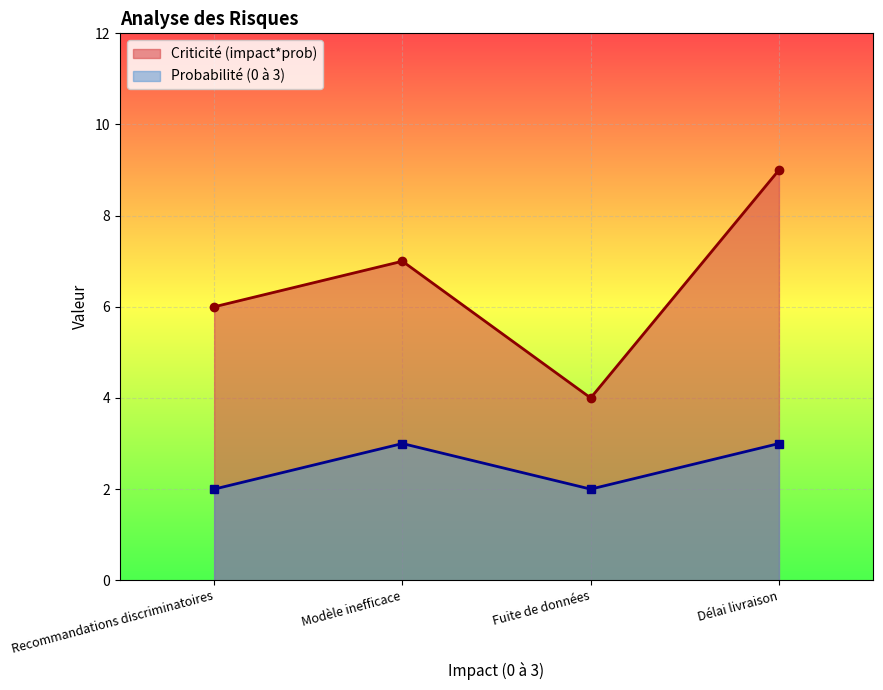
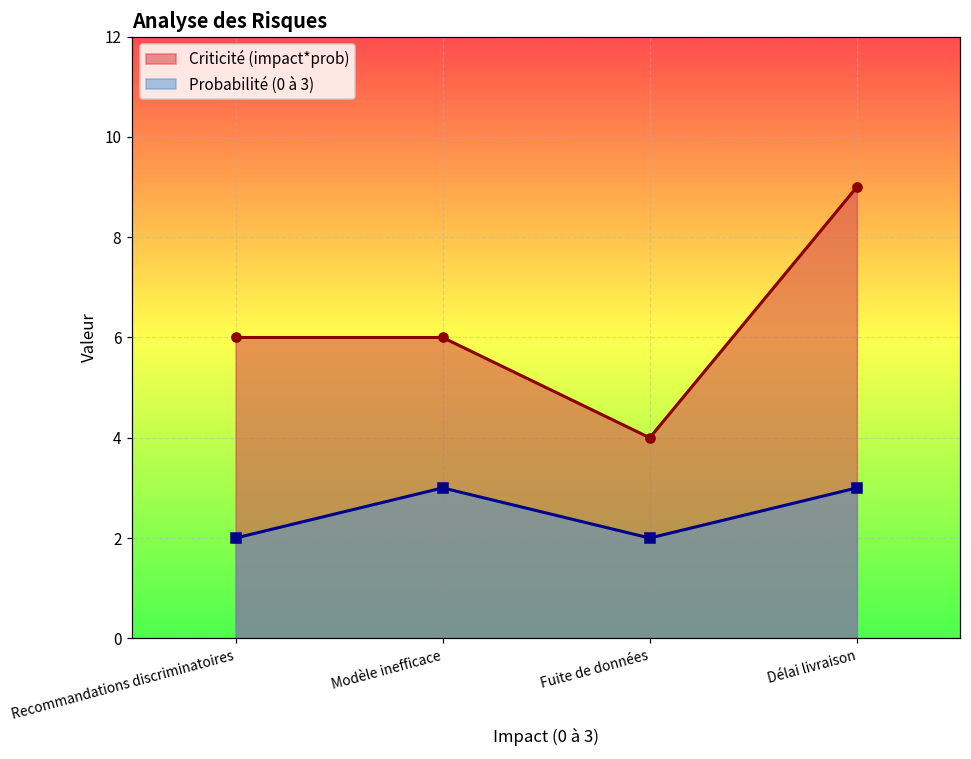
  {
    "Criticité (impact*prob)": {
      "Recommandations discriminatoires": 6,
-     "Modèle inefficace": 7,
+     "Modèle inefficace": 6,
      "Fuite de données": 4,
      "Délai livraison": 9
    },
    "Probabilité (0 à 3)": {
      "Recommandations discriminatoires": 2,
      "Modèle inefficace": 3,
      "Fuite de données": 2,
      "Délai livraison": 3
    }
  }
